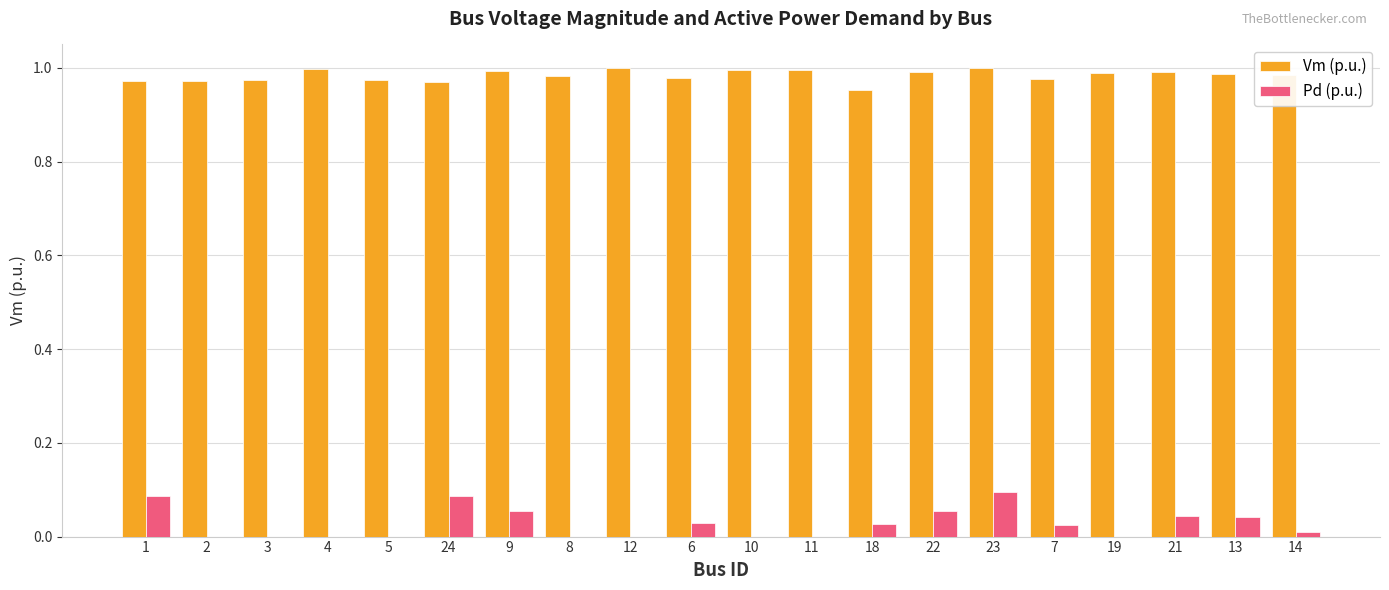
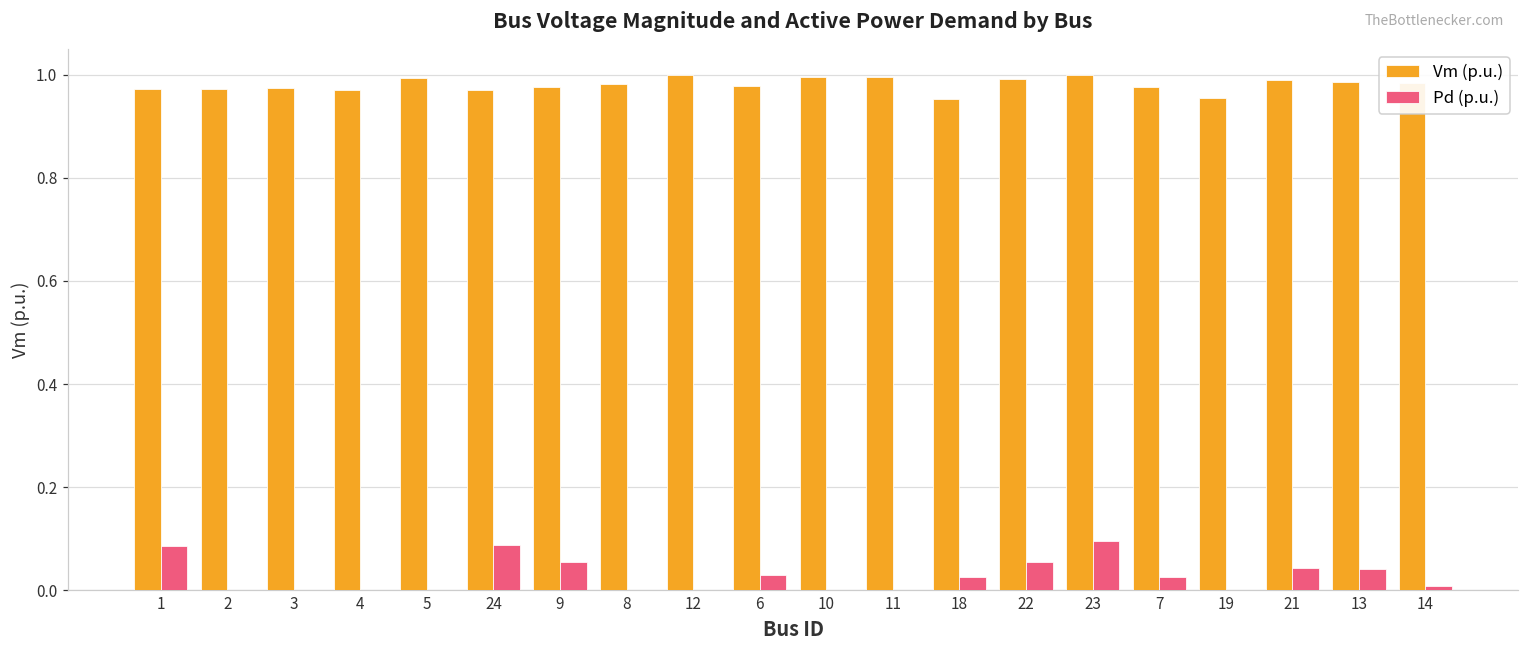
  {
    "Vm (p.u.)": {
      "1": 0.97,
      "2": 0.97,
      "3": 0.97,
-     "4": 1.00,
-     "5": 0.97,
+     "4": 0.97,
+     "5": 0.99,
      "24": 0.97,
-     "9": 0.99,
+     "9": 0.98,
      "8": 0.98,
      "12": 1.00,
      "6": 0.98,
      "10": 0.99,
      "11": 1.00,
      "18": 0.95,
      "22": 0.99,
      "23": 1.00,
      "7": 0.98,
-     "19": 0.99,
+     "19": 0.95,
      "21": 0.99,
      "13": 0.99
    },
    "Pd (p.u.)": {
      "1": 0.09,
      "2": 0.00,
      "3": 0.00,
      "4": 0.00,
      "5": 0.00,
      "24": 0.09,
      "9": 0.05,
      "8": 0.00,
      "12": 0.00,
      "6": 0.03,
      "10": 0.00,
      "11": 0.00,
      "18": 0.03,
      "22": 0.05,
      "23": 0.09,
      "7": 0.03,
      "19": 0.00,
      "21": 0.04,
      "13": 0.04,
      "14": 0.01
    }
  }
